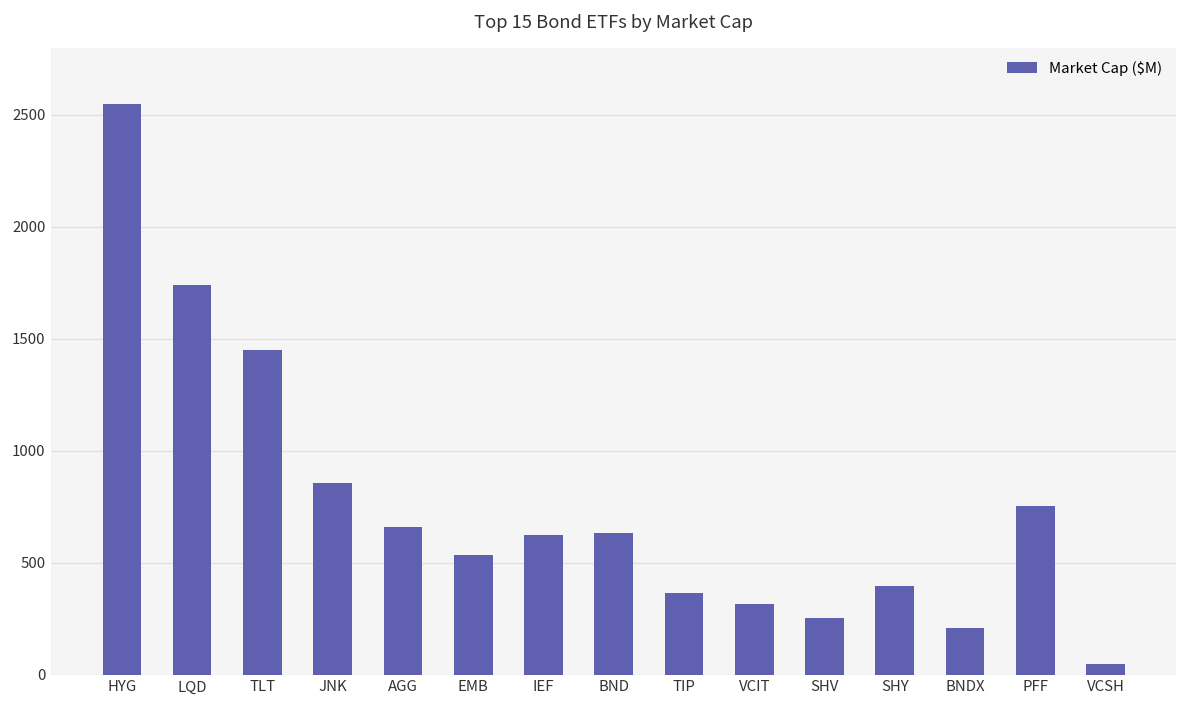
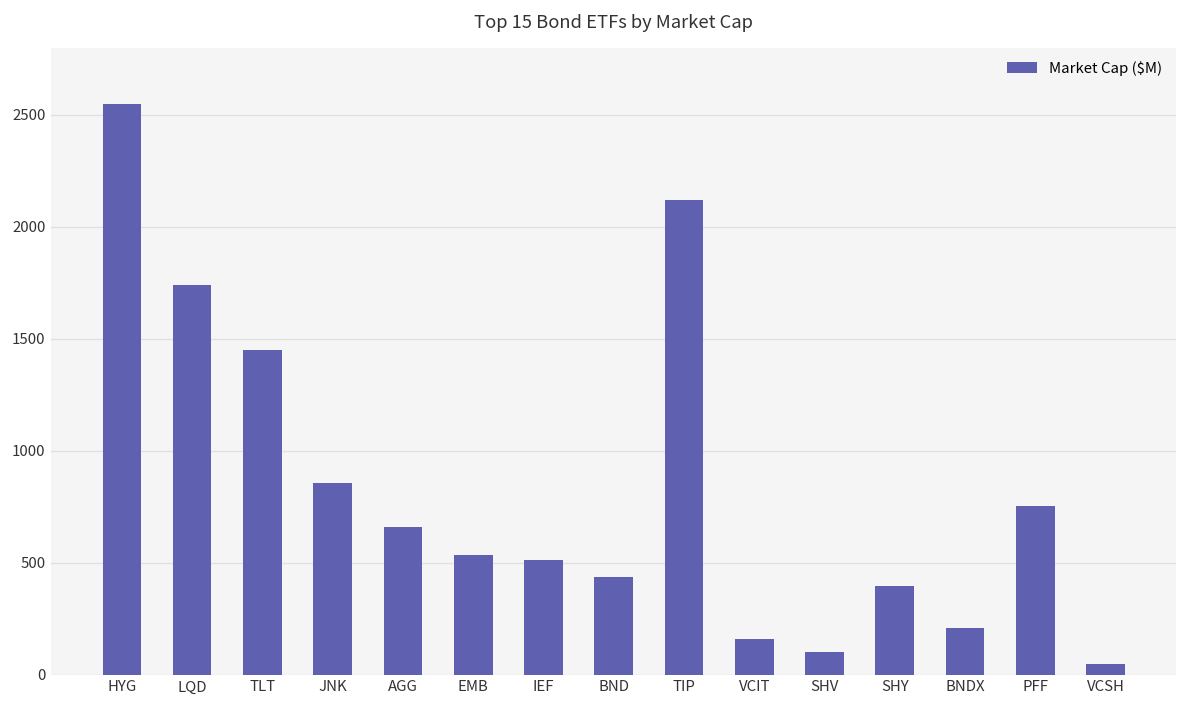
  {
    "HYG": 2550,
    "LQD": 1740,
    "TLT": 1450,
    "JNK": 860,
    "AGG": 660,
    "EMB": 530,
-   "IEF": 620,
-   "BND": 630,
-   "TIP": 360,
-   "VCIT": 320,
-   "SHV": 250,
+   "IEF": 510,
+   "BND": 430,
+   "TIP": 2120,
+   "VCIT": 160,
+   "SHV": 100,
    "SHY": 390,
    "BNDX": 210,
    "PFF": 750,
    "VCSH": 50
  }
